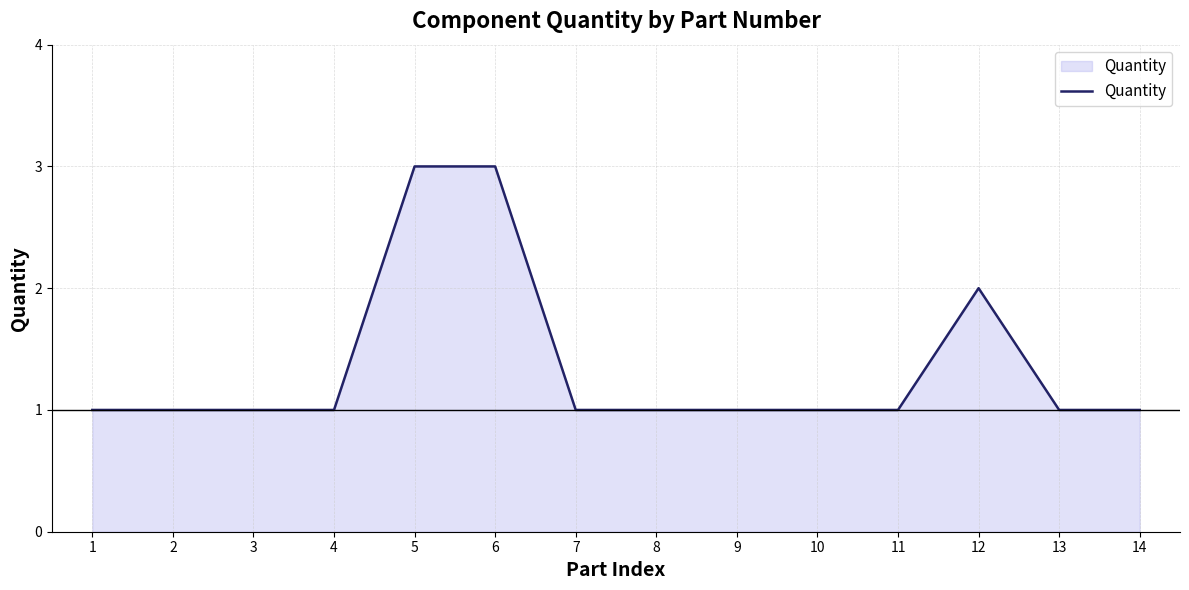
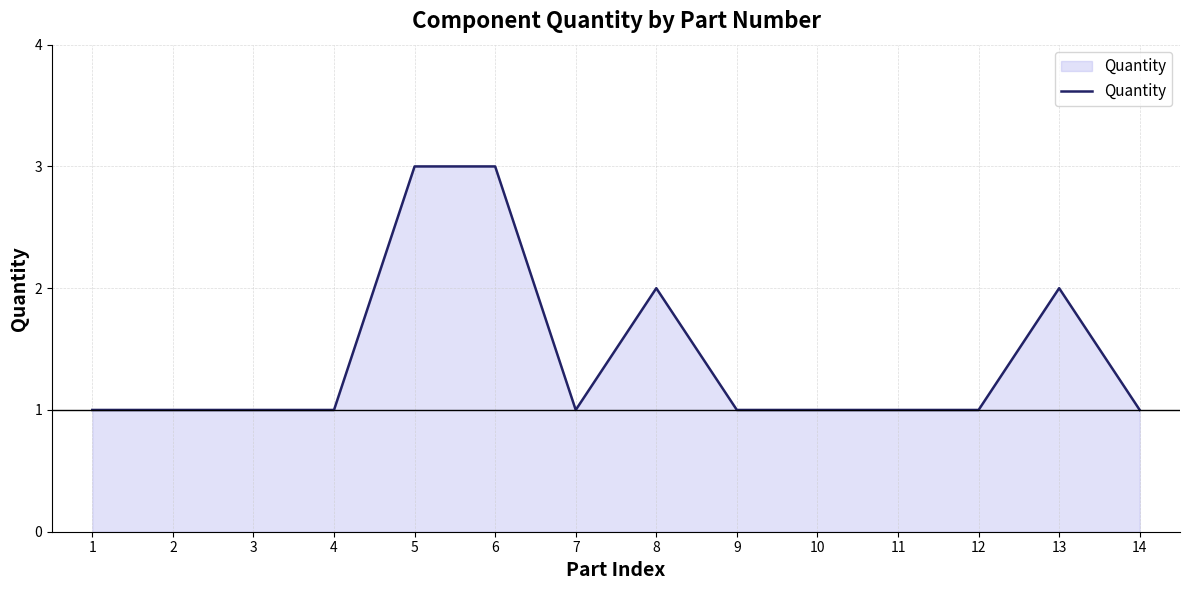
  {
    "1": 1,
    "2": 1,
    "3": 1,
    "4": 1,
    "5": 3,
    "6": 3,
    "7": 1,
-   "8": 1,
+   "8": 2,
    "9": 1,
    "10": 1,
    "11": 1,
-   "12": 2,
-   "13": 1,
+   "12": 1,
+   "13": 2,
    "14": 1
  }
